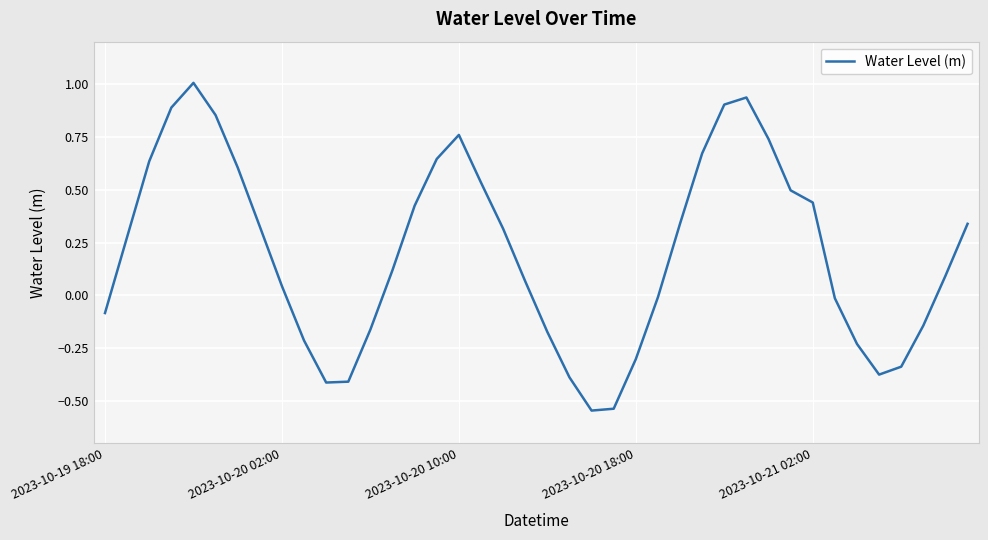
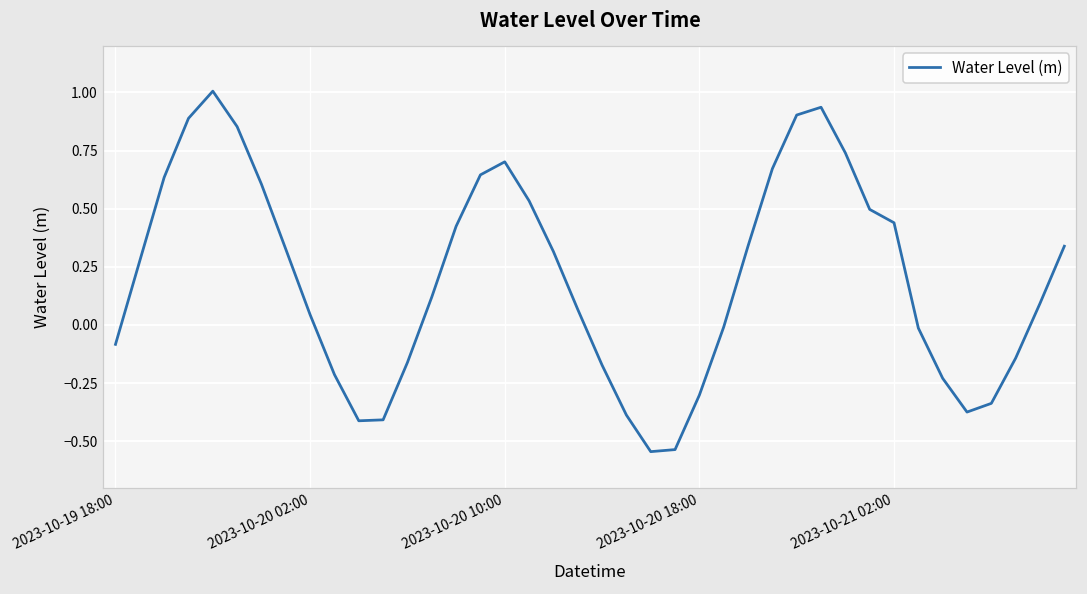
  {
    "2023-10-19 18:00": -0.08,
    "2023-10-20 02:00": 0.04,
-   "2023-10-20 10:00": 0.76,
+   "2023-10-20 10:00": 0.70,
    "2023-10-20 18:00": -0.30,
    "2023-10-21 02:00": 0.44
  }
